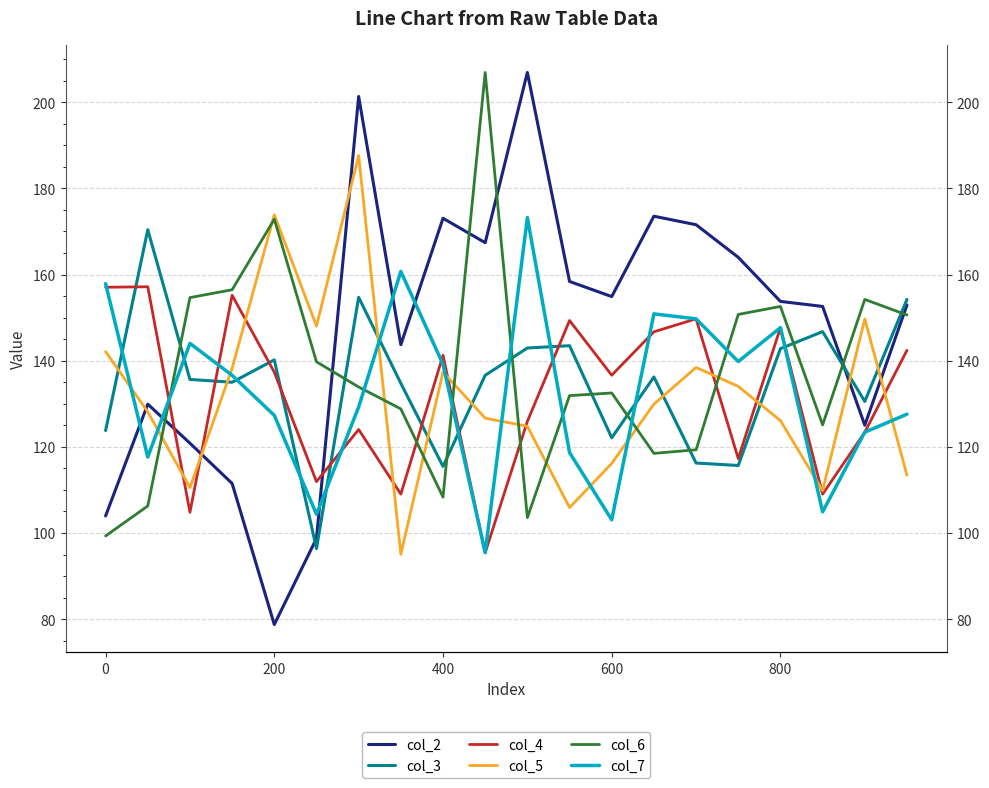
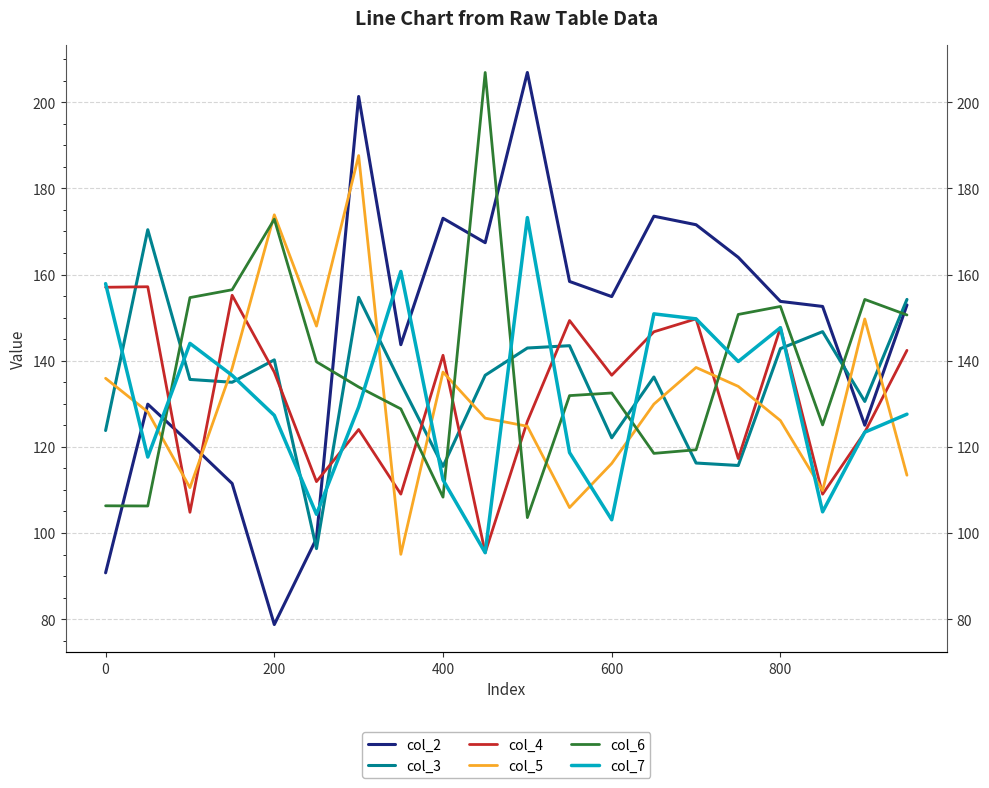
  {
    "col_2": {
-     "0": 104,
+     "0": 91,
      "200": 79,
      "400": 173,
      "600": 155,
      "800": 154
    },
    "col_3": {
      "0": 124,
      "200": 140,
      "400": 115,
      "600": 122,
      "800": 143
    },
    "col_4": {
      "0": 157,
      "200": 137,
      "400": 141,
      "600": 137
    },
    "col_5": {
-     "0": 142,
+     "0": 136,
      "200": 174,
      "400": 137,
      "600": 116,
      "800": 126
    },
    "col_6": {
-     "0": 99,
+     "0": 106,
      "200": 173,
      "400": 108,
      "600": 133,
      "800": 153
    },
    "col_7": {
      "0": 158,
      "200": 127,
-     "400": 139,
+     "400": 112,
      "600": 103
    }
  }
